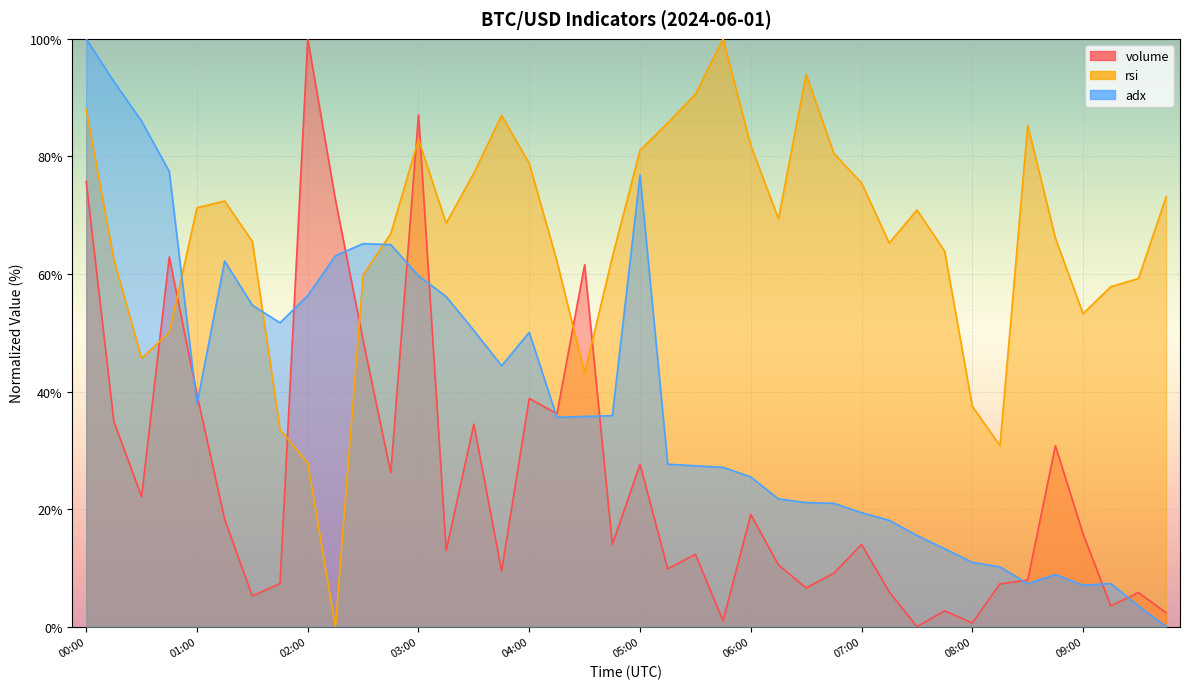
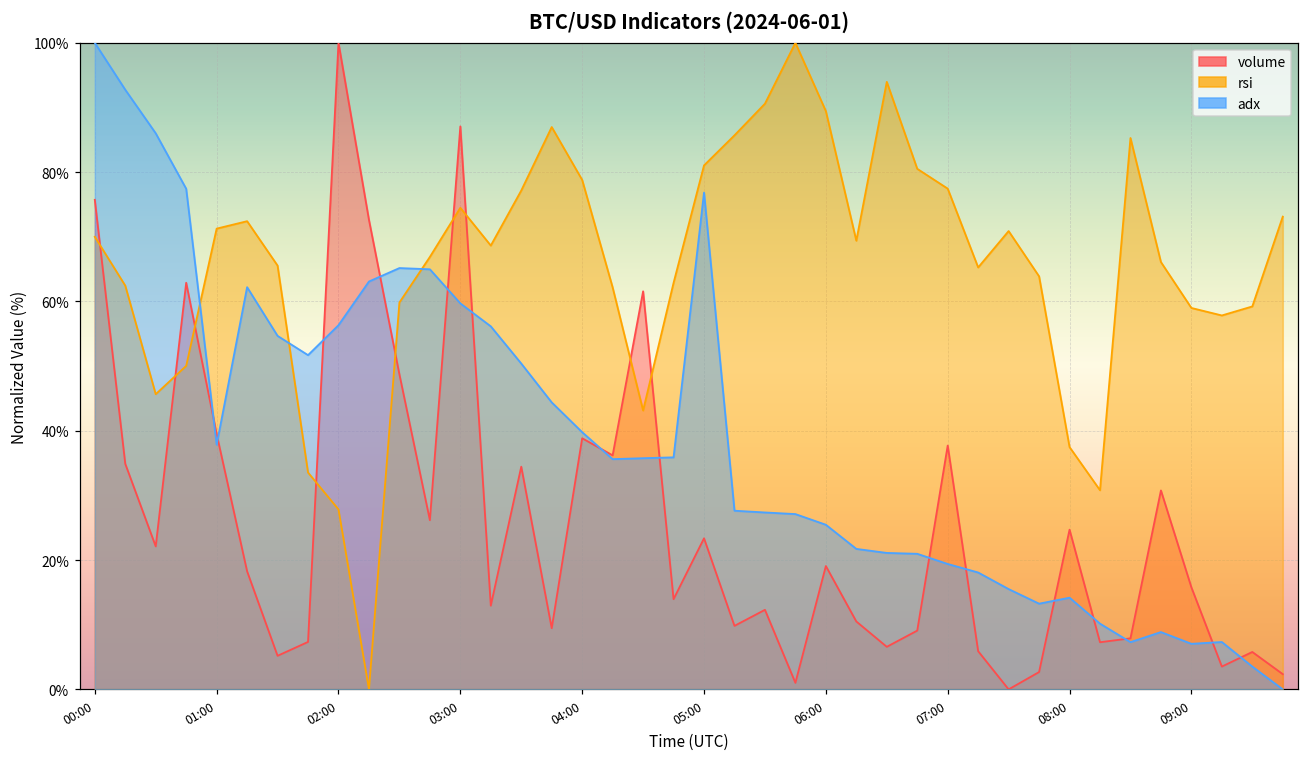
  {
    "volume": {
      "00:00": "76%",
      "01:00": "39%",
      "02:00": "100%",
      "03:00": "87%",
      "04:00": "39%",
-     "05:00": "28%",
+     "05:00": "23%",
      "06:00": "19%",
-     "07:00": "14%",
-     "08:00": "1%",
+     "07:00": "38%",
+     "08:00": "25%",
      "09:00": "16%"
    },
    "rsi": {
-     "00:00": "88%",
+     "00:00": "70%",
      "01:00": "71%",
      "02:00": "28%",
-     "03:00": "83%",
+     "03:00": "74%",
      "04:00": "79%",
      "05:00": "81%",
-     "06:00": "82%",
-     "07:00": "75%",
+     "06:00": "89%",
+     "07:00": "77%",
      "08:00": "37%",
-     "09:00": "53%"
+     "09:00": "59%"
    },
    "adx": {
      "00:00": "100%",
      "01:00": "38%",
      "02:00": "56%",
      "03:00": "60%",
-     "04:00": "50%",
+     "04:00": "40%",
      "05:00": "77%",
      "06:00": "25%",
      "07:00": "19%",
-     "08:00": "11%",
+     "08:00": "14%",
      "09:00": "7%"
    }
  }
